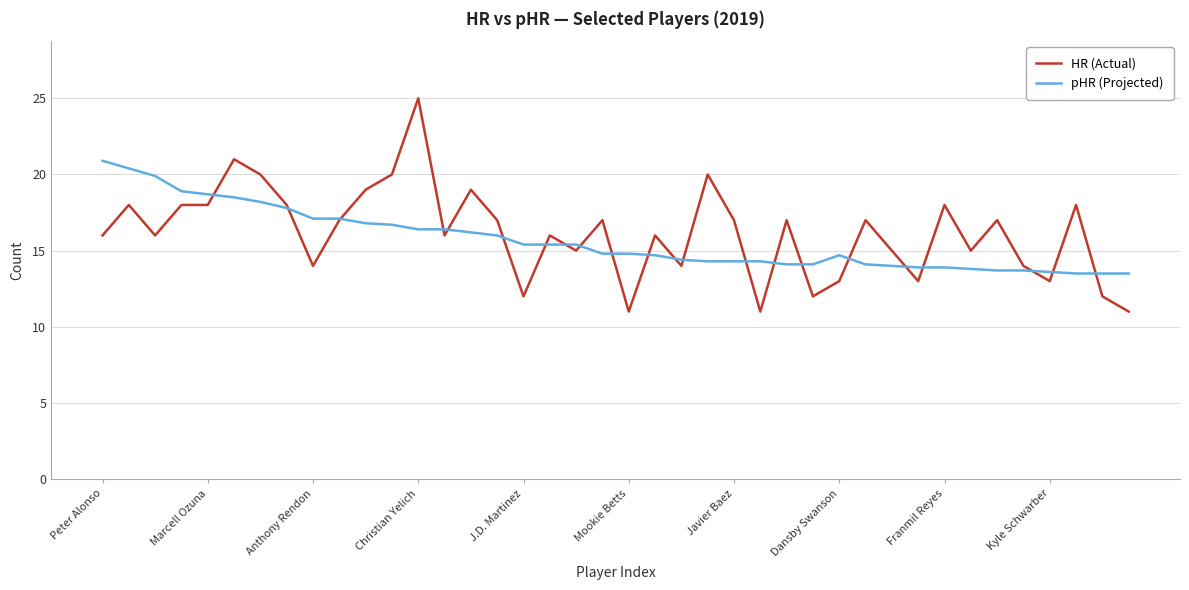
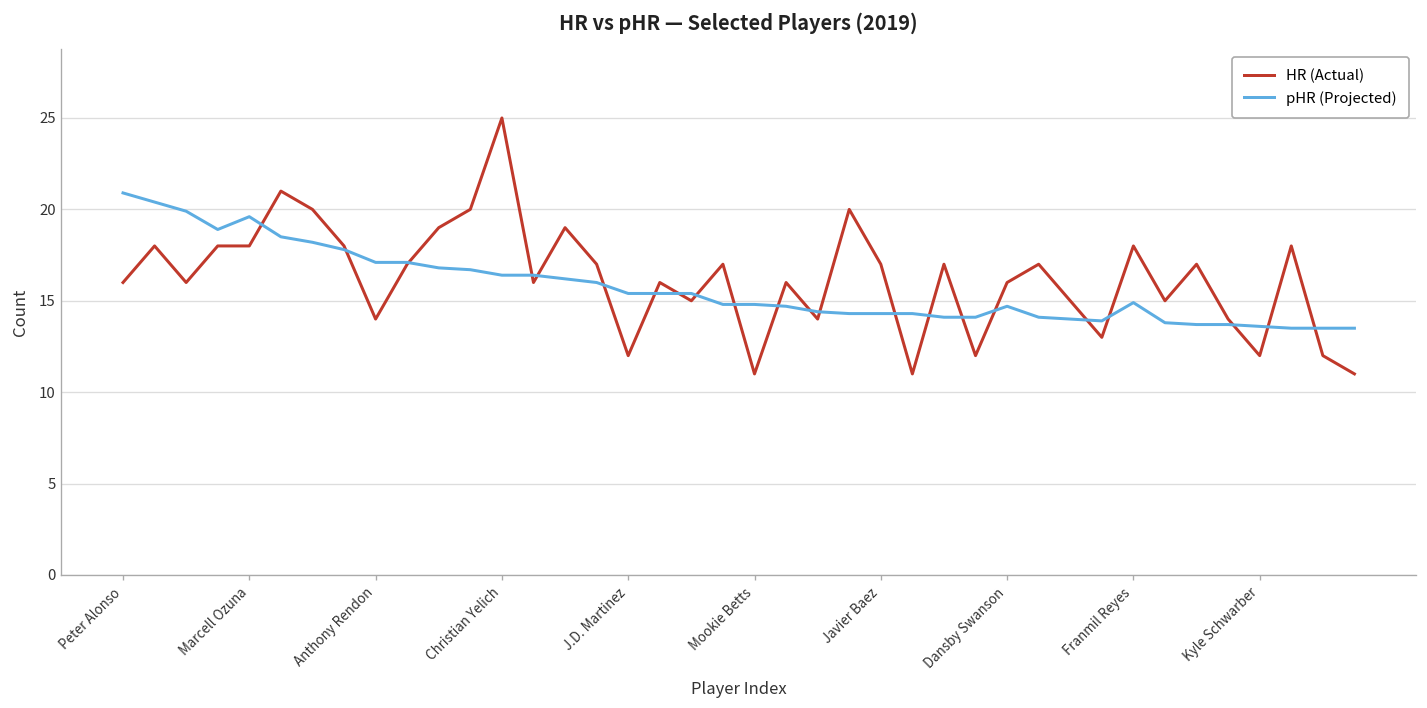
  {
    "HR (Actual)": {
      "Peter Alonso": 16,
      "Marcell Ozuna": 18,
      "Anthony Rendon": 14,
      "Christian Yelich": 25,
      "J.D. Martinez": 12,
      "Mookie Betts": 11,
      "Javier Baez": 17,
-     "Dansby Swanson": 13,
+     "Dansby Swanson": 16,
      "Franmil Reyes": 18,
-     "Kyle Schwarber": 13
+     "Kyle Schwarber": 12
    },
    "pHR (Projected)": {
      "Peter Alonso": 20.9,
-     "Marcell Ozuna": 18.7,
+     "Marcell Ozuna": 19.6,
      "Anthony Rendon": 17.1,
      "Christian Yelich": 16.4,
      "J.D. Martinez": 15.4,
      "Mookie Betts": 14.8,
      "Javier Baez": 14.3,
      "Dansby Swanson": 14.7,
-     "Franmil Reyes": 13.9,
+     "Franmil Reyes": 14.9,
      "Kyle Schwarber": 13.6
    }
  }
